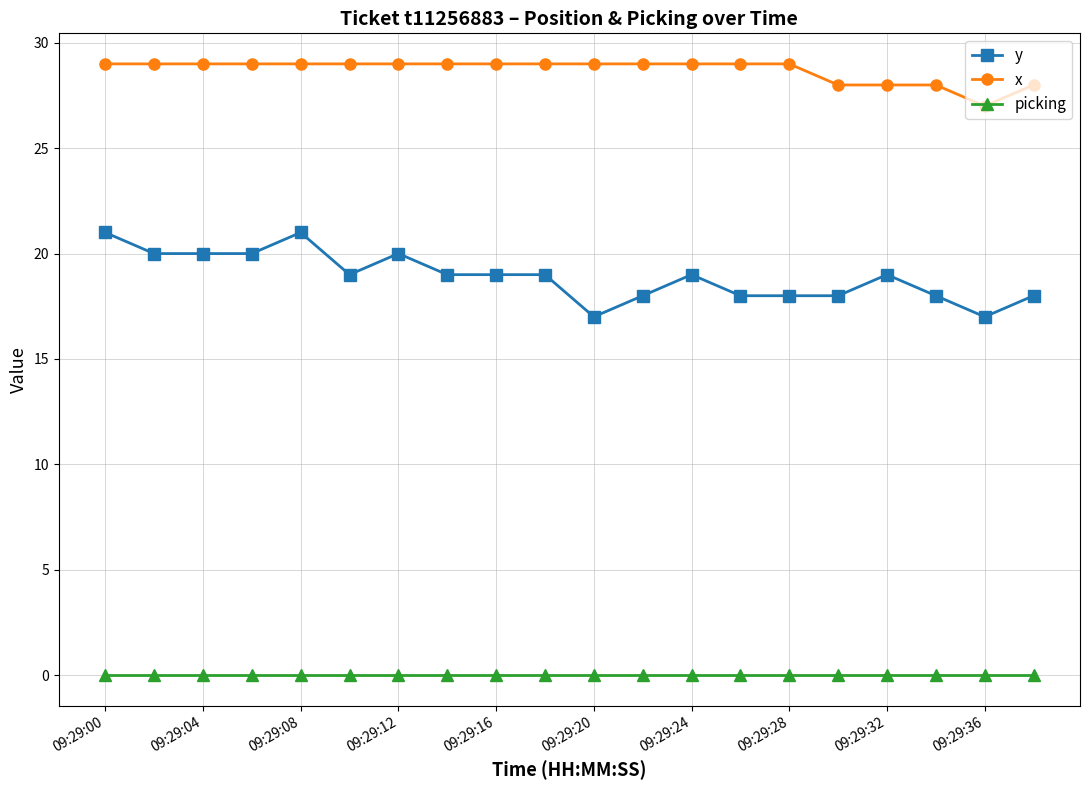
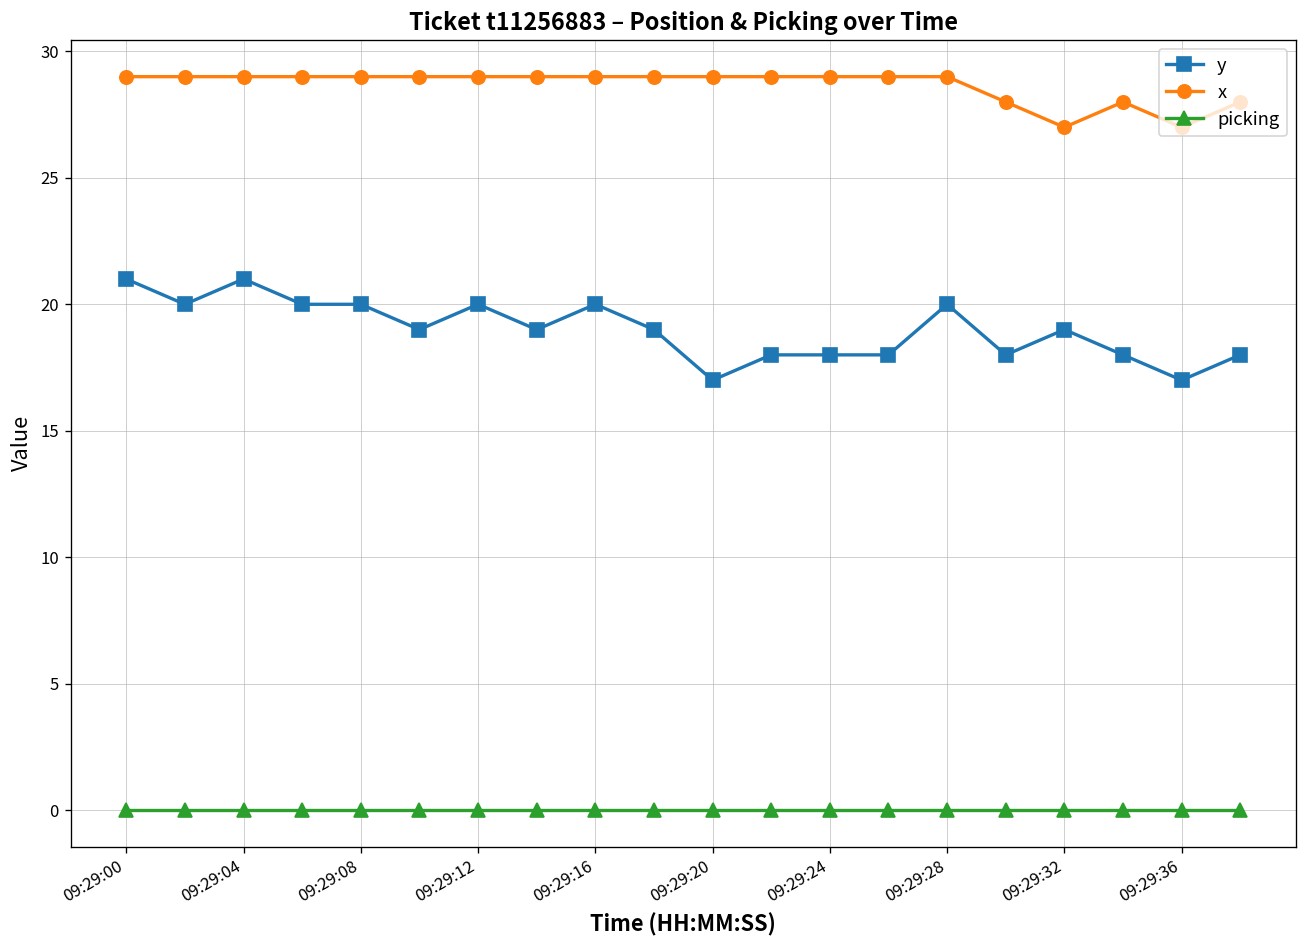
  {
    "y": {
      "09:29:00": 21,
-     "09:29:04": 20,
-     "09:29:08": 21,
+     "09:29:04": 21,
+     "09:29:08": 20,
      "09:29:12": 20,
-     "09:29:16": 19,
+     "09:29:16": 20,
      "09:29:20": 17,
-     "09:29:24": 19,
-     "09:29:28": 18,
+     "09:29:24": 18,
+     "09:29:28": 20,
      "09:29:32": 19,
      "09:29:36": 17
    },
    "x": {
      "09:29:00": 29,
      "09:29:04": 29,
      "09:29:08": 29,
      "09:29:12": 29,
      "09:29:16": 29,
      "09:29:20": 29,
      "09:29:24": 29,
      "09:29:28": 29,
-     "09:29:32": 28
+     "09:29:32": 27
    },
    "picking": {
      "09:29:00": 0,
      "09:29:04": 0,
      "09:29:08": 0,
      "09:29:12": 0,
      "09:29:16": 0,
      "09:29:20": 0,
      "09:29:24": 0,
      "09:29:28": 0,
      "09:29:32": 0,
      "09:29:36": 0
    }
  }
